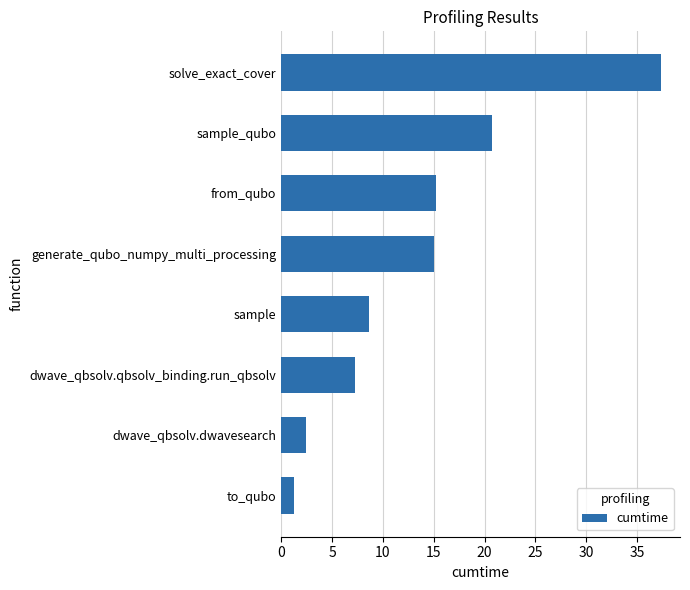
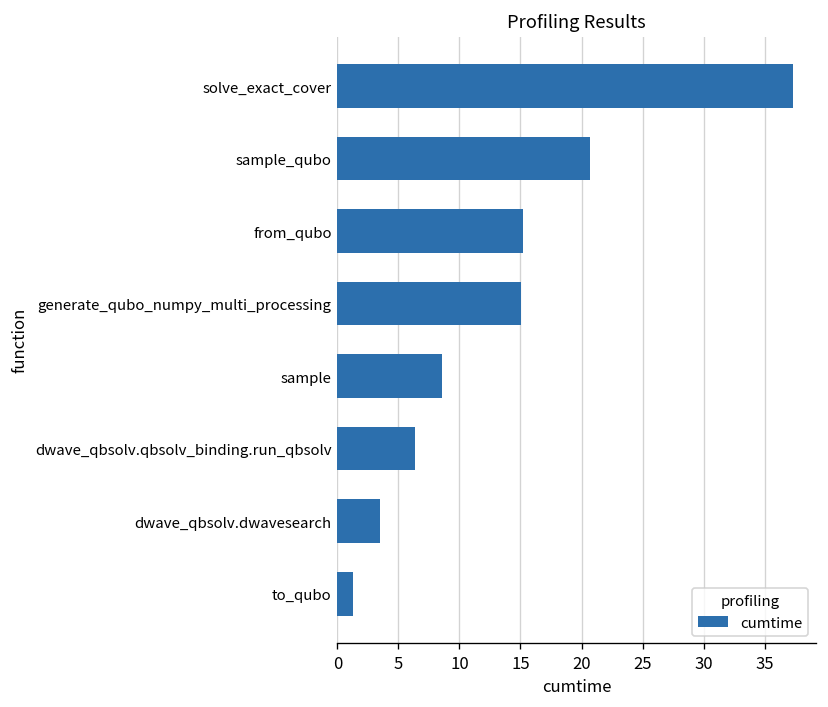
  {
    "solve_exact_cover": 37.3,
    "sample_qubo": 20.7,
    "from_qubo": 15.2,
    "generate_qubo_numpy_multi_processing": 15.0,
    "sample": 8.6,
-   "dwave_qbsolv.qbsolv_binding.run_qbsolv": 7.3,
-   "dwave_qbsolv.dwavesearch": 2.5,
+   "dwave_qbsolv.qbsolv_binding.run_qbsolv": 6.4,
+   "dwave_qbsolv.dwavesearch": 3.5,
    "to_qubo": 1.3
  }
